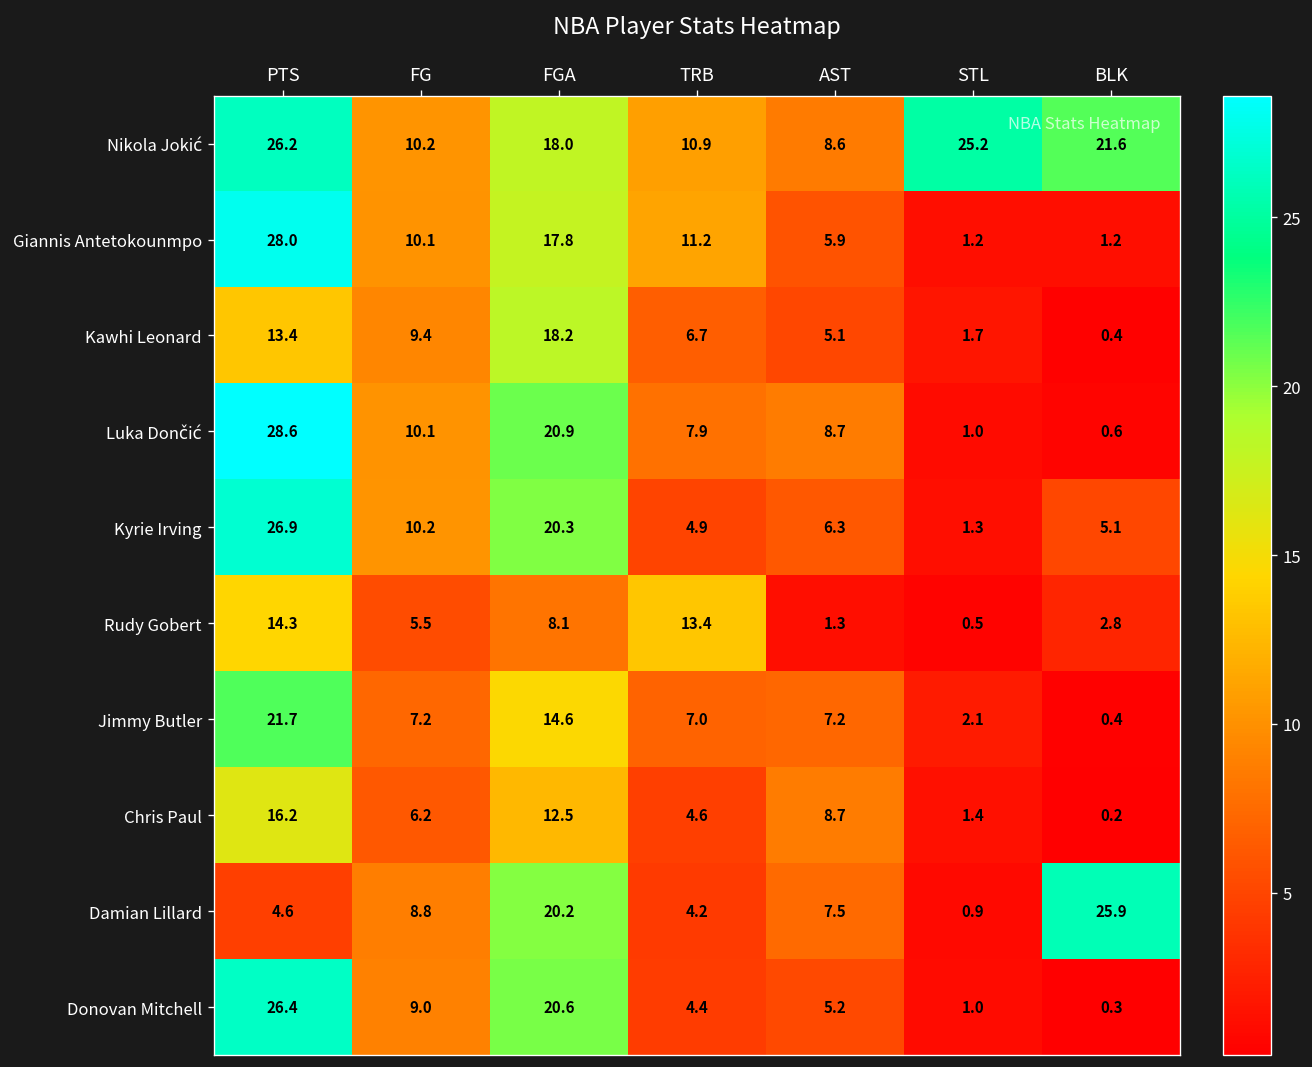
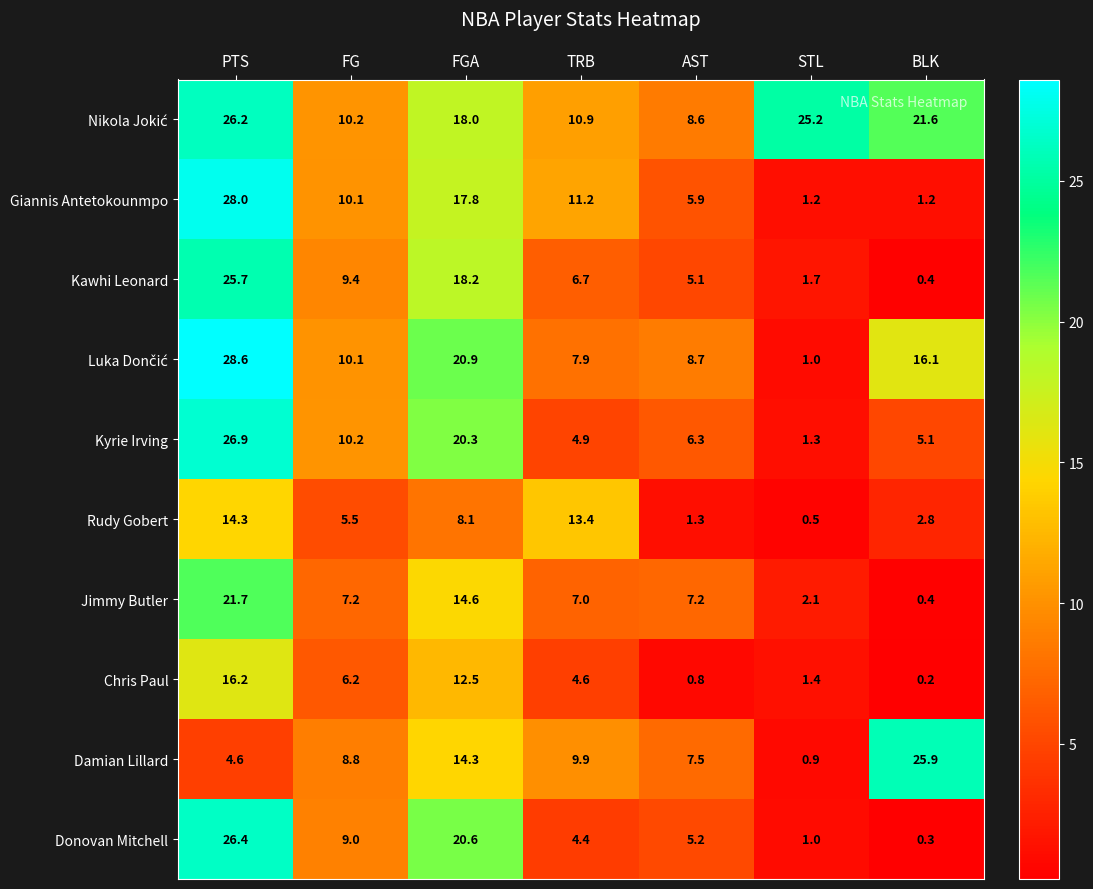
  {
    "Nikola Jokić": {
      "PTS": 26.2,
      "FG": 10.2,
      "FGA": 18.0,
      "TRB": 10.9,
      "AST": 8.6,
      "STL": 25.2
    },
    "Giannis Antetokounmpo": {
      "PTS": 28.0,
      "FG": 10.1,
      "FGA": 17.8,
      "TRB": 11.2,
      "AST": 5.9,
      "STL": 1.2,
      "BLK": 1.2
    },
    "Kawhi Leonard": {
-     "PTS": 13.4,
+     "PTS": 25.7,
      "FG": 9.4,
      "FGA": 18.2,
      "TRB": 6.7,
      "AST": 5.1,
      "STL": 1.7,
      "BLK": 0.4
    },
    "Luka Dončić": {
      "PTS": 28.6,
      "FG": 10.1,
      "FGA": 20.9,
      "TRB": 7.9,
      "AST": 8.7,
      "STL": 1.0,
-     "BLK": 0.6
+     "BLK": 16.1
    },
    "Kyrie Irving": {
      "PTS": 26.9,
      "FG": 10.2,
      "FGA": 20.3,
      "TRB": 4.9,
      "AST": 6.3,
      "STL": 1.3,
      "BLK": 5.1
    },
    "Rudy Gobert": {
      "PTS": 14.3,
      "FG": 5.5,
      "FGA": 8.1,
      "TRB": 13.4,
      "AST": 1.3,
      "STL": 0.5,
      "BLK": 2.8
    },
    "Jimmy Butler": {
      "PTS": 21.7,
      "FG": 7.2,
      "FGA": 14.6,
      "TRB": 7.0,
      "AST": 7.2,
      "STL": 2.1,
      "BLK": 0.4
    },
    "Chris Paul": {
      "PTS": 16.2,
      "FG": 6.2,
      "FGA": 12.5,
      "TRB": 4.6,
-     "AST": 8.7,
+     "AST": 0.8,
      "STL": 1.4,
      "BLK": 0.2
    },
    "Damian Lillard": {
      "PTS": 4.6,
      "FG": 8.8,
-     "FGA": 20.2,
-     "TRB": 4.2,
+     "FGA": 14.3,
+     "TRB": 9.9,
      "AST": 7.5,
      "STL": 0.9,
      "BLK": 25.9
    },
    "Donovan Mitchell": {
      "PTS": 26.4,
      "FG": 9.0,
      "FGA": 20.6,
      "TRB": 4.4,
      "AST": 5.2,
      "STL": 1.0,
      "BLK": 0.3
    }
  }
